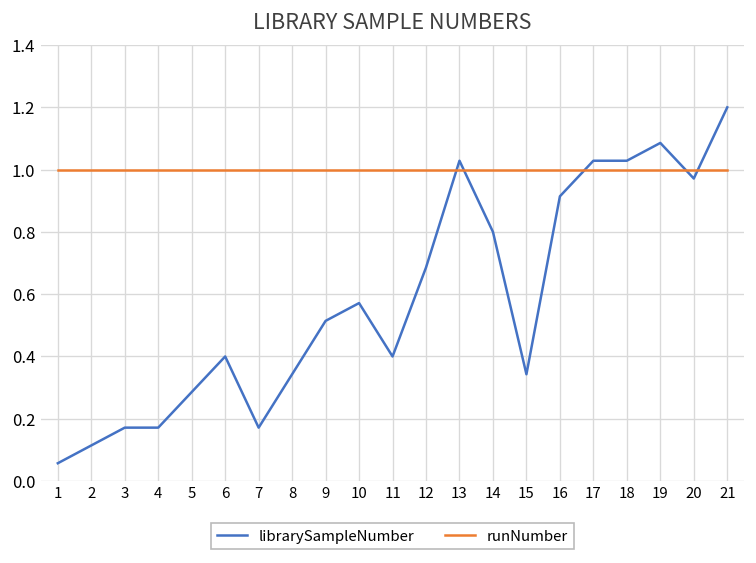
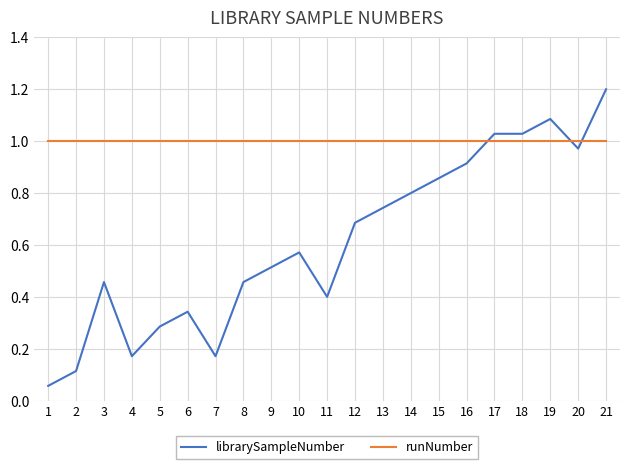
  {
    "librarySampleNumber": {
      "1": 0.06,
      "2": 0.11,
-     "3": 0.17,
+     "3": 0.46,
      "4": 0.17,
      "5": 0.29,
-     "6": 0.40,
+     "6": 0.34,
      "7": 0.17,
-     "8": 0.34,
+     "8": 0.46,
      "9": 0.51,
      "10": 0.57,
      "11": 0.40,
      "12": 0.69,
-     "13": 1.03,
+     "13": 0.74,
      "14": 0.80,
-     "15": 0.34,
+     "15": 0.86,
      "16": 0.91,
      "17": 1.03,
      "18": 1.03,
      "19": 1.09,
      "20": 0.97,
      "21": 1.20
    },
    "runNumber": {
      "1": 1.00,
      "2": 1.00,
      "3": 1.00,
      "4": 1.00,
      "5": 1.00,
      "6": 1.00,
      "7": 1.00,
      "8": 1.00,
      "9": 1.00,
      "10": 1.00,
      "11": 1.00,
      "12": 1.00,
      "13": 1.00,
      "14": 1.00,
      "15": 1.00,
      "16": 1.00,
      "17": 1.00,
      "18": 1.00,
      "19": 1.00,
      "20": 1.00,
      "21": 1.00
    }
  }
